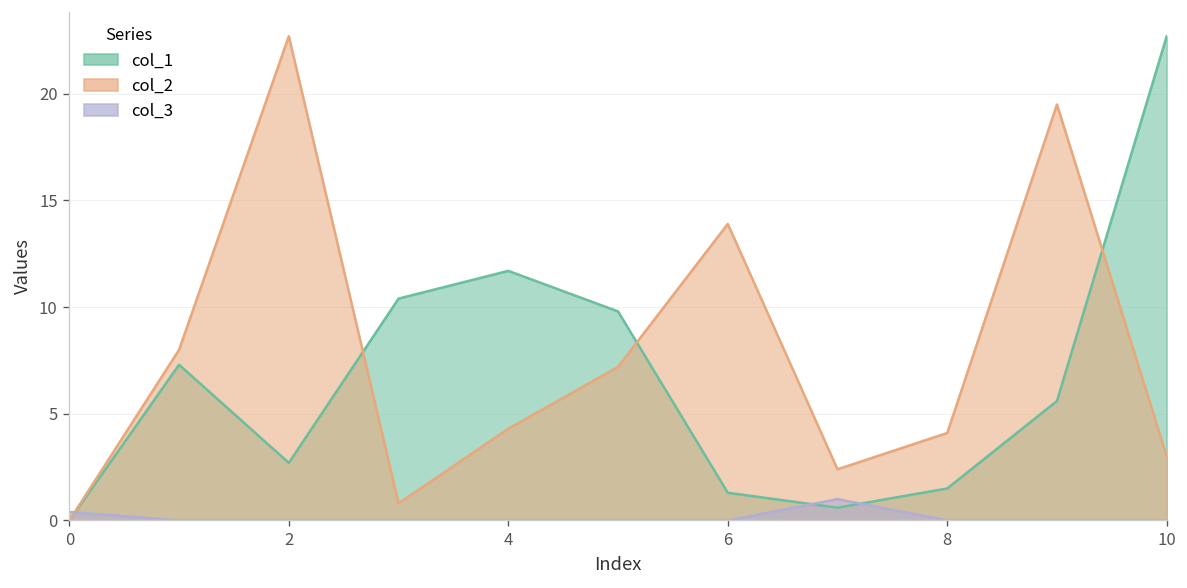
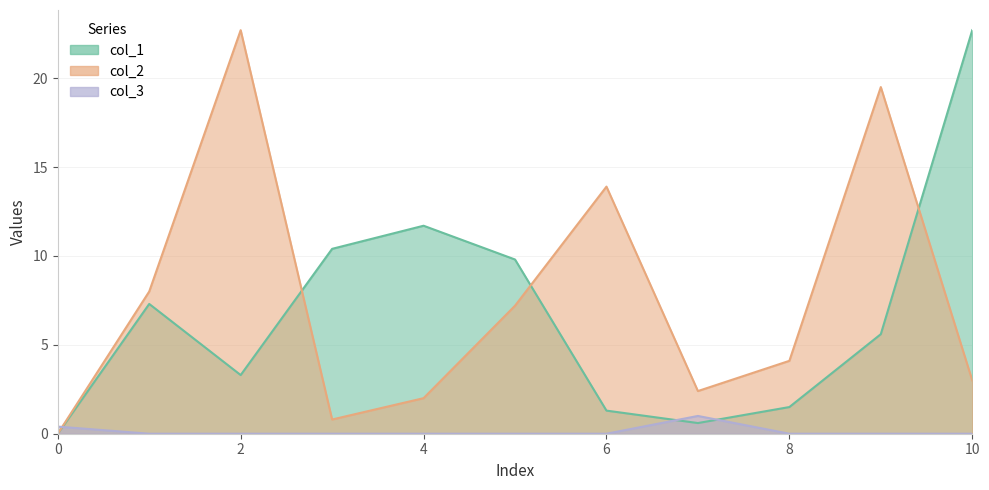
  {
    "col_1": {
-     "2": 2.7,
+     "2": 3.3,
      "4": 11.7,
      "6": 1.3,
      "8": 1.5,
      "10": 22.7
    },
    "col_2": {
      "2": 22.7,
-     "4": 4.3,
+     "4": 2.0,
      "6": 13.9,
      "8": 4.1,
      "10": 3.0
    },
    "col_3": {
      "0": 0.4,
      "2": 0.0,
      "4": 0.0,
      "6": 0.0,
      "8": 0.0,
      "10": 0.0
    }
  }
